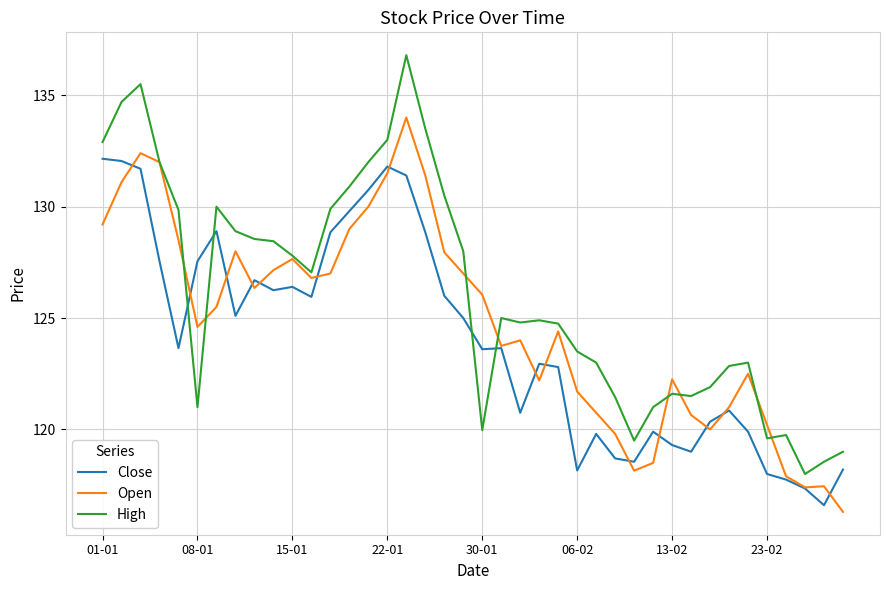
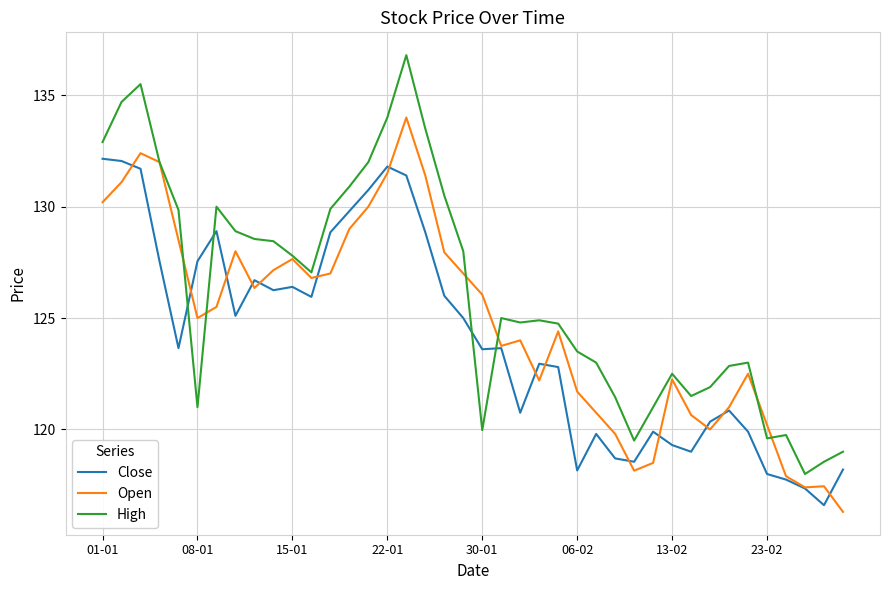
  {
    "Close": {
      "01-01": 132.2,
      "08-01": 127.6,
      "15-01": 126.4,
      "22-01": 131.8,
      "30-01": 123.6,
      "06-02": 118.2,
      "13-02": 119.3,
      "23-02": 118.0
    },
    "Open": {
-     "01-01": 129.2,
-     "08-01": 124.6,
+     "01-01": 130.2,
+     "08-01": 125.0,
      "15-01": 127.7,
      "22-01": 131.5,
      "30-01": 126.1,
      "06-02": 121.7,
      "13-02": 122.3,
      "23-02": 120.2
    },
    "High": {
      "01-01": 132.9,
      "08-01": 121.0,
      "15-01": 127.8,
-     "22-01": 133,
+     "22-01": 134,
      "30-01": 120.0,
      "06-02": 123.5,
-     "13-02": 121.6,
+     "13-02": 122.5,
      "23-02": 119.6
    }
  }
